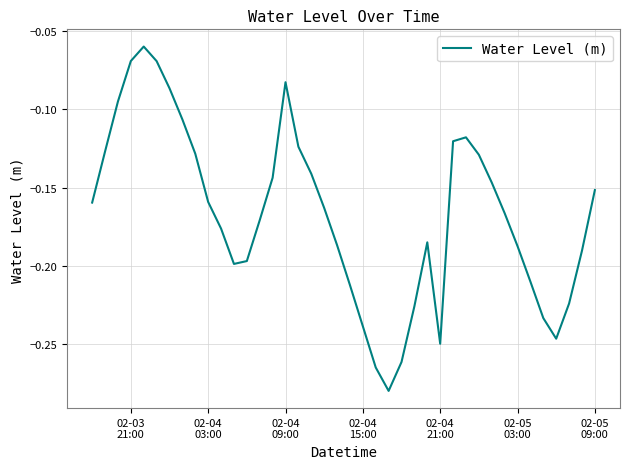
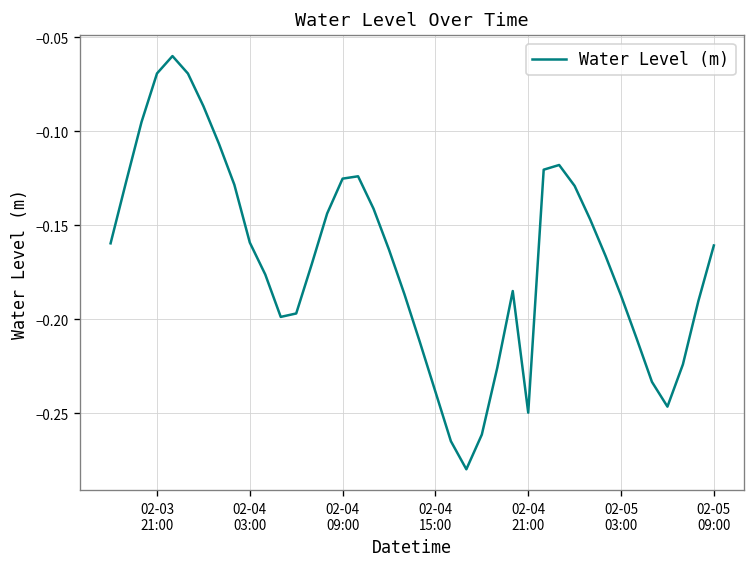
  {
    "02-03 21:00": -0.069,
    "02-04 03:00": -0.159,
-   "02-04 09:00": -0.083,
+   "02-04 09:00": -0.125,
    "02-04 15:00": -0.239,
    "02-04 21:00": -0.250,
    "02-05 03:00": -0.187,
-   "02-05 09:00": -0.152
+   "02-05 09:00": -0.161
  }
